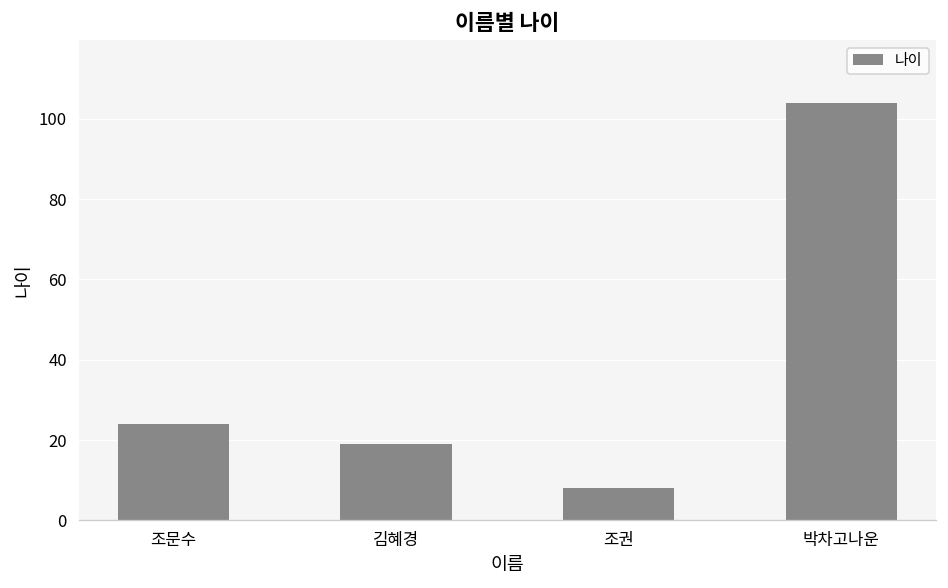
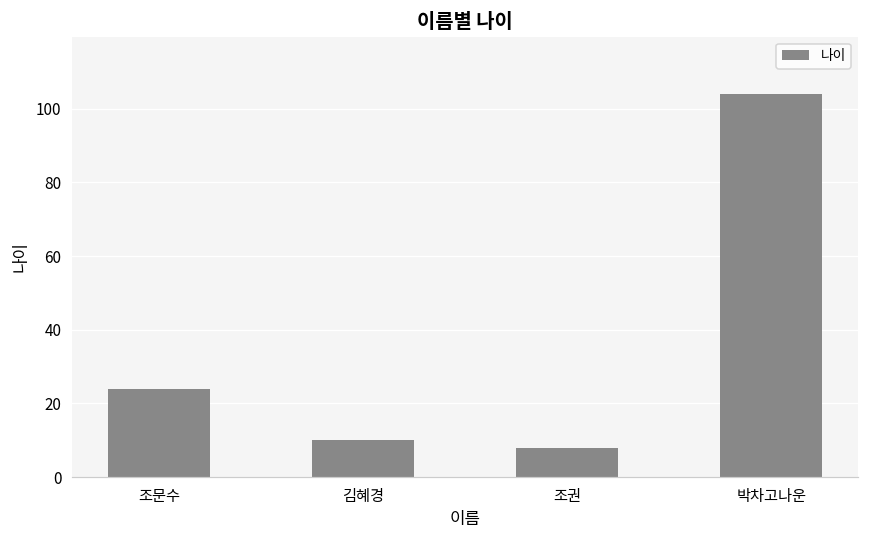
  {
    "조문수": 24,
-   "김혜경": 19,
+   "김혜경": 10,
    "조권": 8,
    "박차고나운": 104
  }
